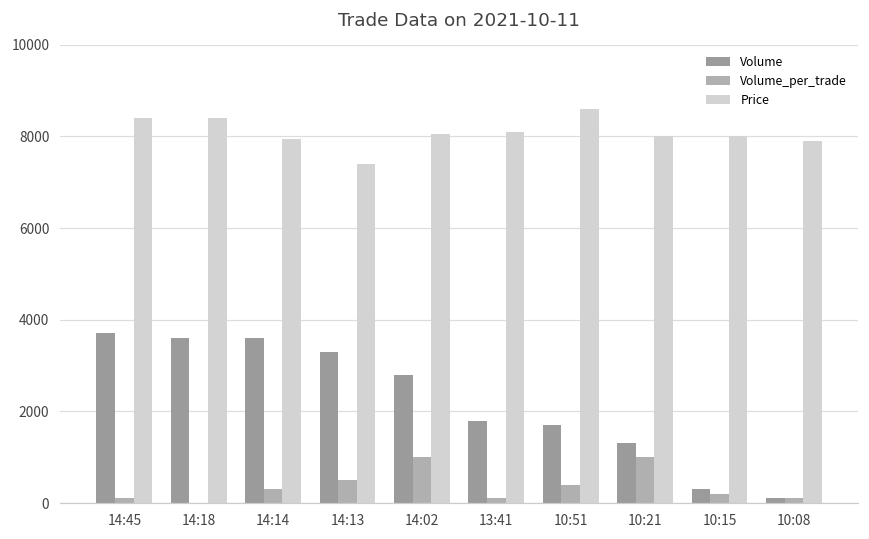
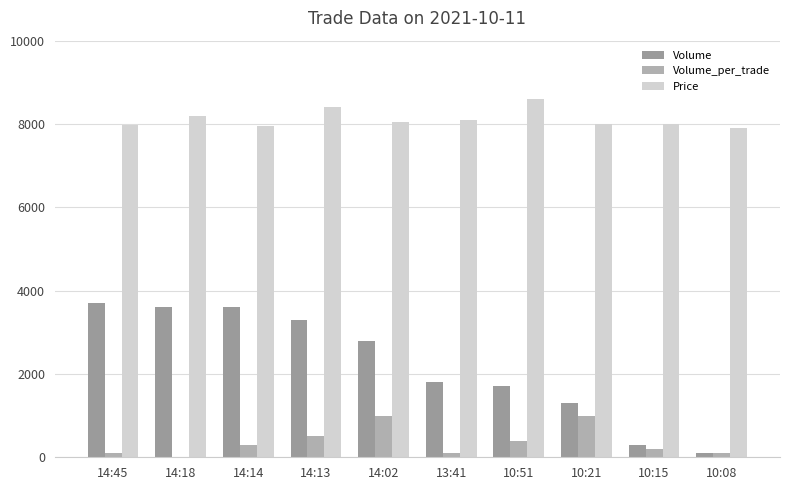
  {
    "Price": {
-     "14:45": 8400,
-     "14:18": 8400,
+     "14:45": 8000,
+     "14:18": 8200,
      "14:14": 7900,
-     "14:13": 7400,
+     "14:13": 8400,
      "14:02": 8100,
      "13:41": 8100,
      "10:51": 8600,
      "10:21": 8000,
      "10:15": 8000,
      "10:08": 7900
    }
  }
